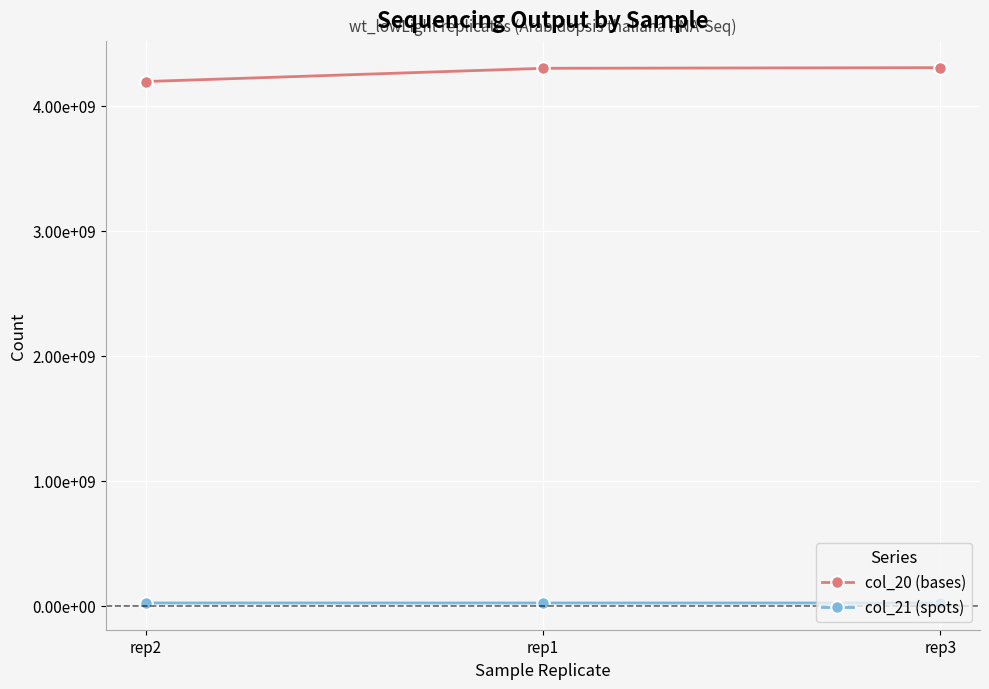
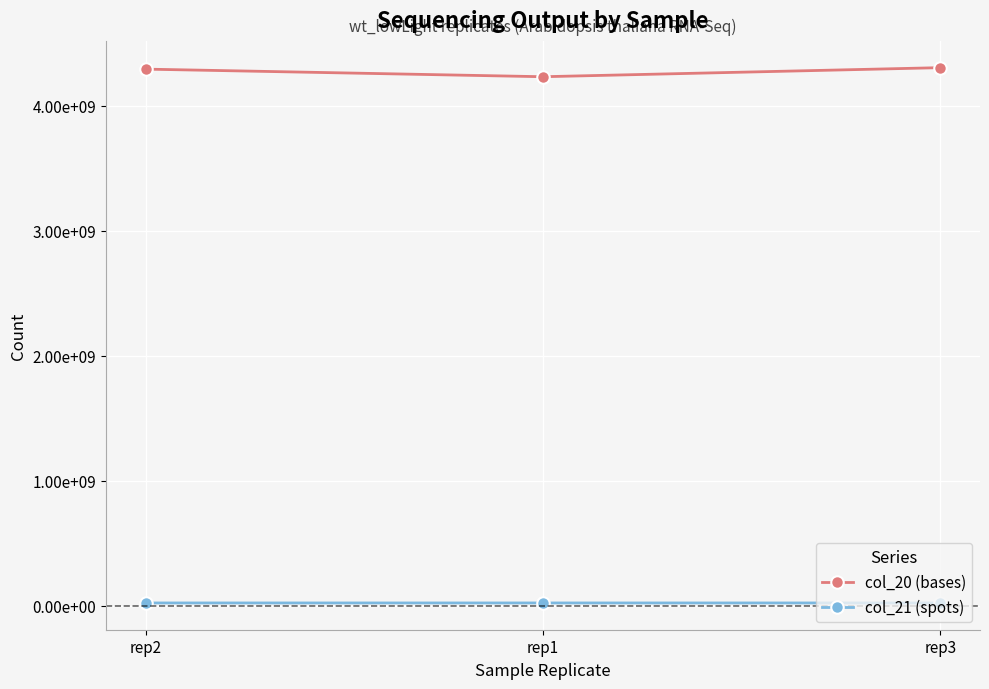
  {
    "col_20 (bases)": {
-     "rep2": 4190000000,
-     "rep1": 4300000000,
+     "rep2": 4290000000,
+     "rep1": 4230000000,
      "rep3": 4300000000
    },
    "col_21 (spots)": {
      "rep2": 20000000,
      "rep1": 20000000
    }
  }
